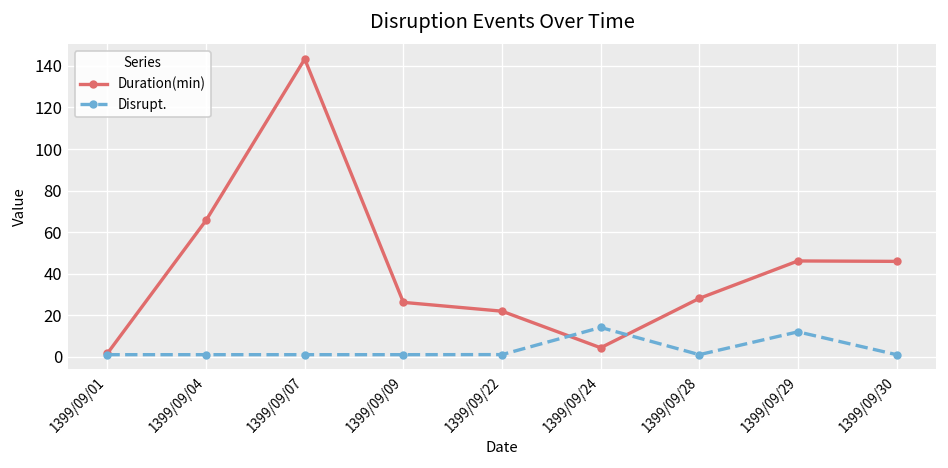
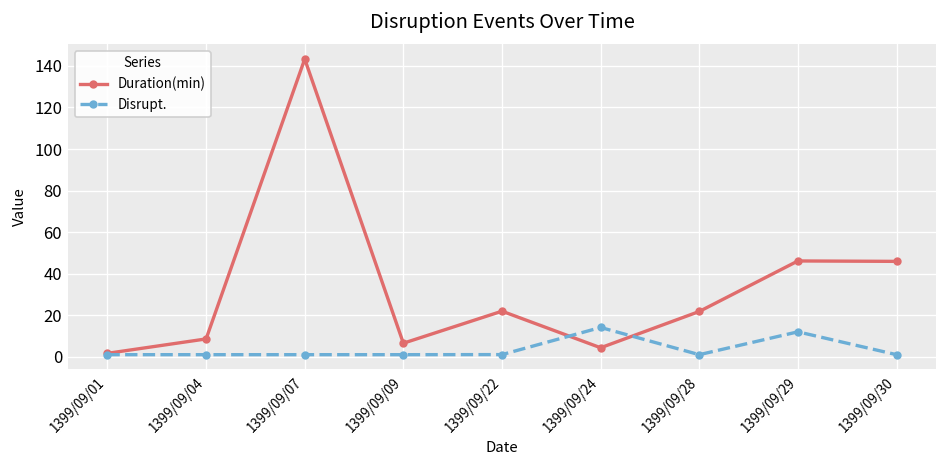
  {
    "Duration(min)": {
-     "1399/09/04": 66,
+     "1399/09/04": 9,
      "1399/09/07": 143,
-     "1399/09/09": 26,
+     "1399/09/09": 7,
      "1399/09/22": 22,
      "1399/09/24": 4,
-     "1399/09/28": 28,
+     "1399/09/28": 22,
      "1399/09/29": 46,
      "1399/09/30": 46
    },
    "Disrupt.": {
      "1399/09/04": 1,
      "1399/09/07": 1,
      "1399/09/09": 1,
      "1399/09/22": 1,
      "1399/09/24": 14,
      "1399/09/28": 1,
      "1399/09/29": 12,
      "1399/09/30": 1
    }
  }
